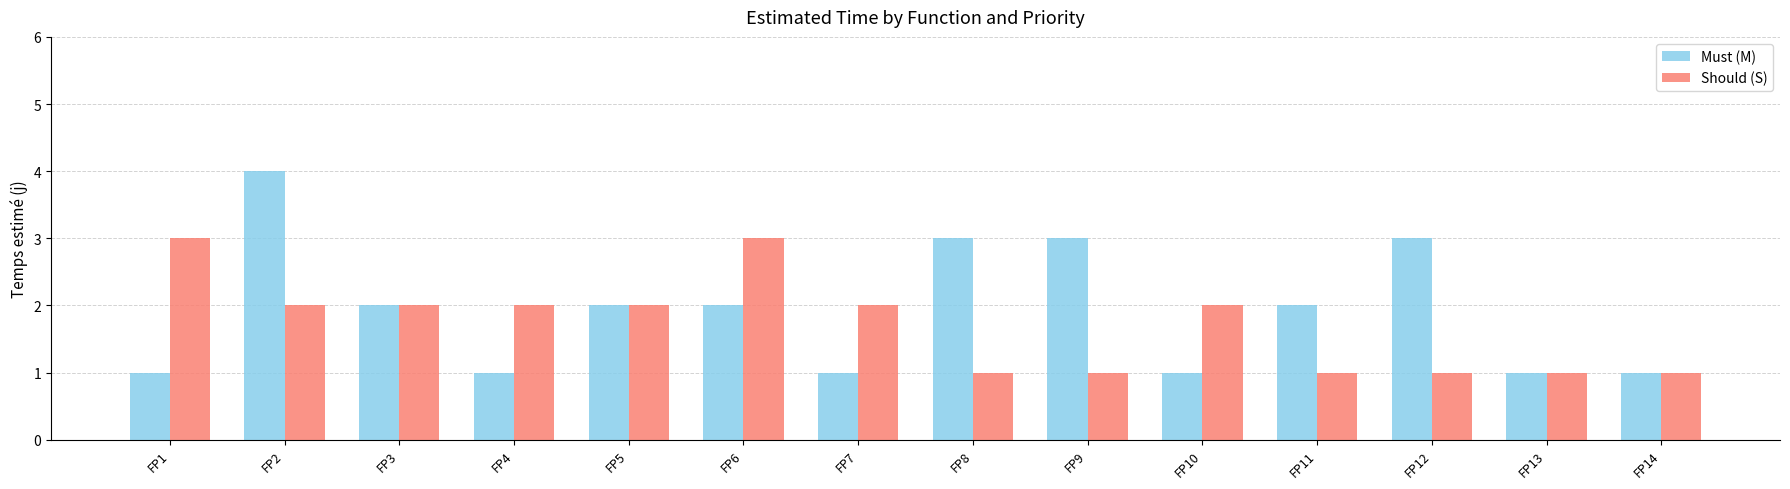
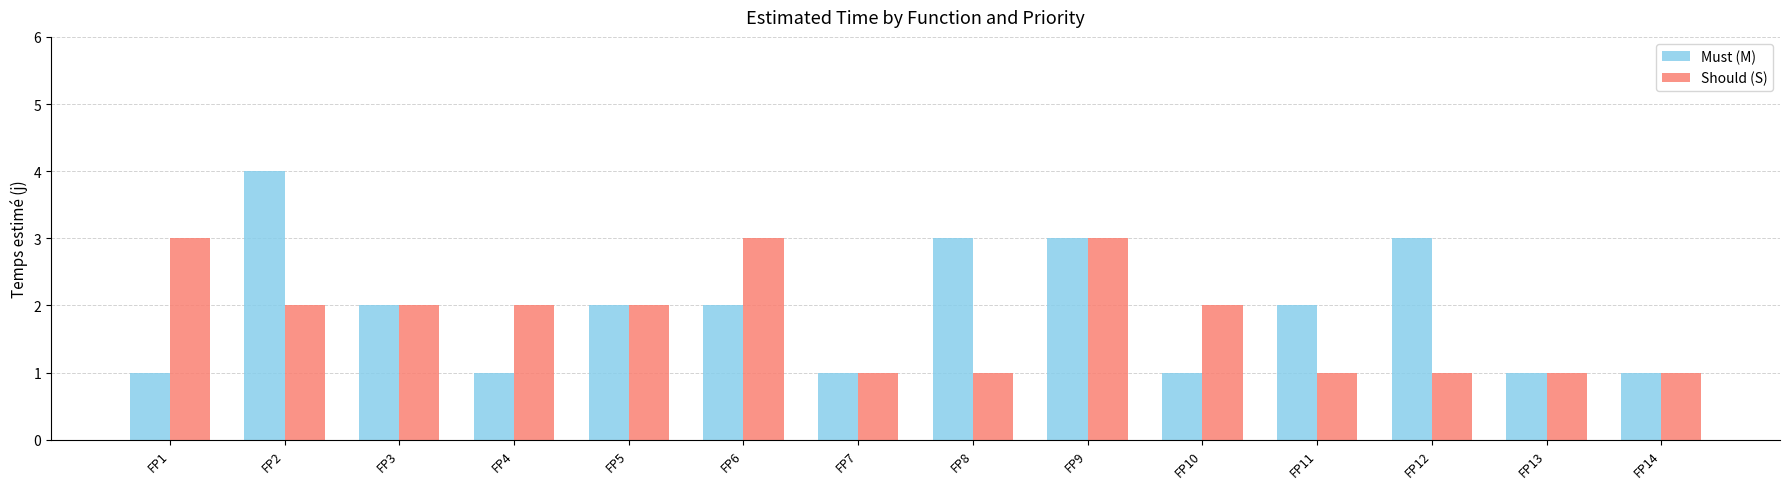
  {
    "Must (M)": {
      "FP1": 1,
      "FP2": 4,
      "FP3": 2,
      "FP4": 1,
      "FP5": 2,
      "FP6": 2,
      "FP7": 1,
      "FP8": 3,
      "FP9": 3,
      "FP10": 1,
      "FP11": 2,
      "FP12": 3,
      "FP13": 1,
      "FP14": 1
    },
    "Should (S)": {
      "FP1": 3,
      "FP2": 2,
      "FP3": 2,
      "FP4": 2,
      "FP5": 2,
      "FP6": 3,
-     "FP7": 2,
+     "FP7": 1,
      "FP8": 1,
-     "FP9": 1,
+     "FP9": 3,
      "FP10": 2,
      "FP11": 1,
      "FP12": 1,
      "FP13": 1,
      "FP14": 1
    }
  }
